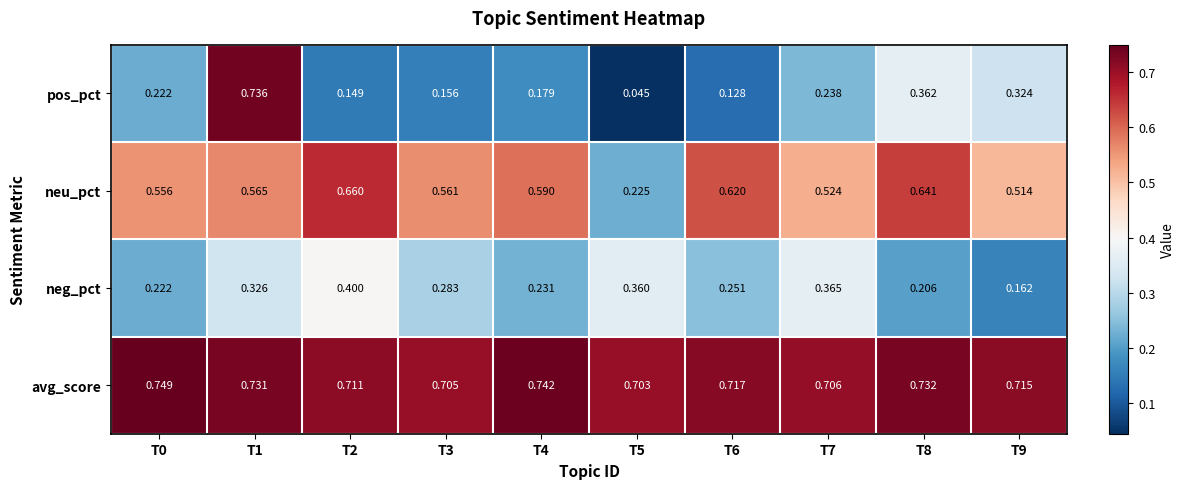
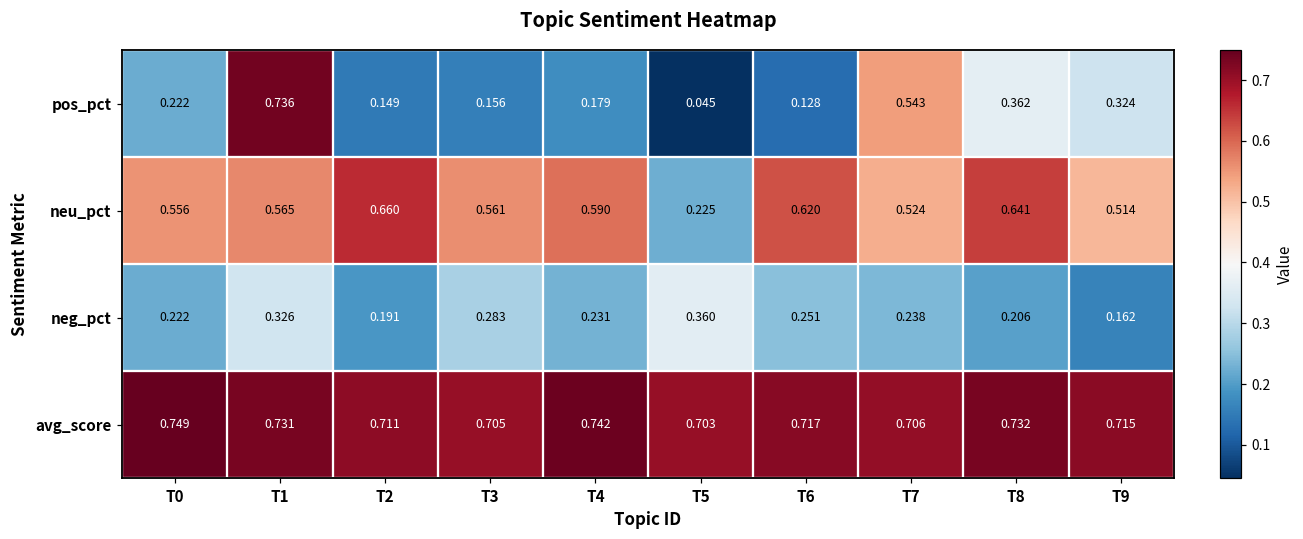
  {
    "pos_pct": {
      "T0": 0.222,
      "T1": 0.736,
      "T2": 0.149,
      "T3": 0.156,
      "T4": 0.179,
      "T5": 0.045,
      "T6": 0.128,
-     "T7": 0.238,
+     "T7": 0.543,
      "T8": 0.362,
      "T9": 0.324
    },
    "neu_pct": {
      "T0": 0.556,
      "T1": 0.565,
      "T2": 0.660,
      "T3": 0.561,
      "T4": 0.590,
      "T5": 0.225,
      "T6": 0.620,
      "T7": 0.524,
      "T8": 0.641,
      "T9": 0.514
    },
    "neg_pct": {
      "T0": 0.222,
      "T1": 0.326,
-     "T2": 0.400,
+     "T2": 0.191,
      "T3": 0.283,
      "T4": 0.231,
      "T5": 0.360,
      "T6": 0.251,
-     "T7": 0.365,
+     "T7": 0.238,
      "T8": 0.206,
      "T9": 0.162
    },
    "avg_score": {
      "T0": 0.749,
      "T1": 0.731,
      "T2": 0.711,
      "T3": 0.705,
      "T4": 0.742,
      "T5": 0.703,
      "T6": 0.717,
      "T7": 0.706,
      "T8": 0.732,
      "T9": 0.715
    }
  }
